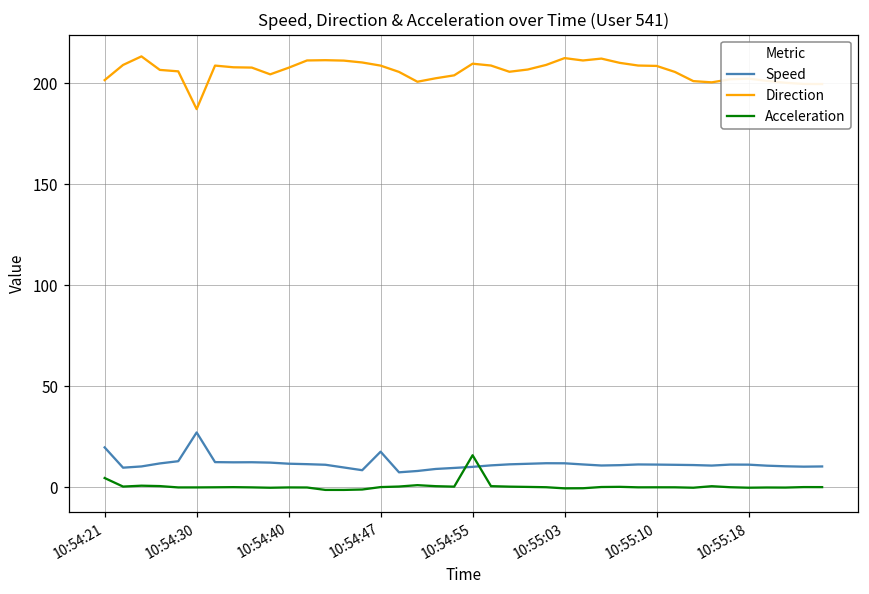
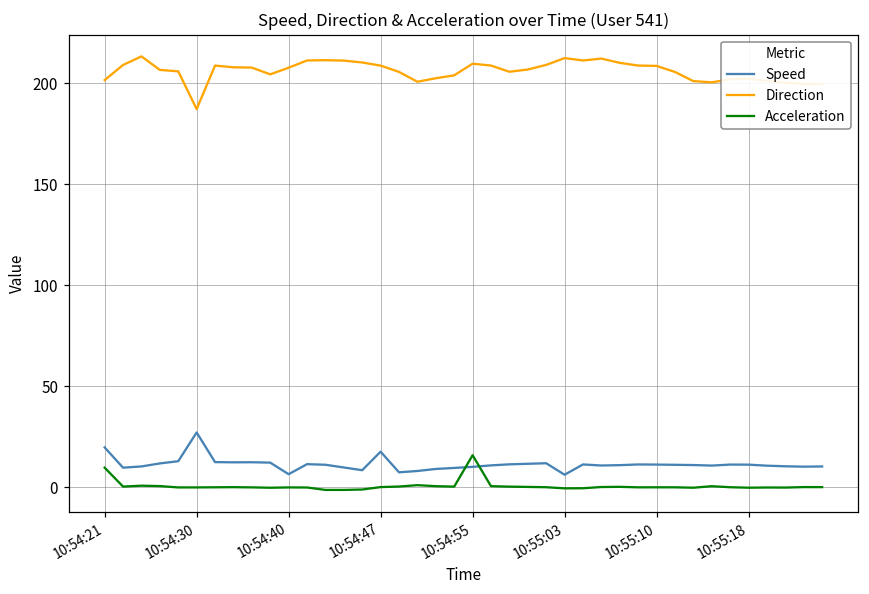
  {
    "Speed": {
      "10:54:21": 20,
      "10:54:30": 27,
-     "10:54:40": 12,
+     "10:54:40": 6,
      "10:54:47": 18,
      "10:54:55": 10,
-     "10:55:03": 12,
+     "10:55:03": 6,
      "10:55:10": 11,
      "10:55:18": 11
    },
    "Direction": {
      "10:54:21": 202,
      "10:54:30": 187,
      "10:54:40": 208,
      "10:54:47": 209,
      "10:54:55": 210,
      "10:55:03": 212,
      "10:55:10": 209
    },
    "Acceleration": {
-     "10:54:21": 5,
+     "10:54:21": 10,
      "10:54:30": 0,
      "10:54:40": 0,
      "10:54:47": 0,
      "10:54:55": 16,
      "10:55:03": -1,
      "10:55:10": 0,
      "10:55:18": 0
    }
  }
